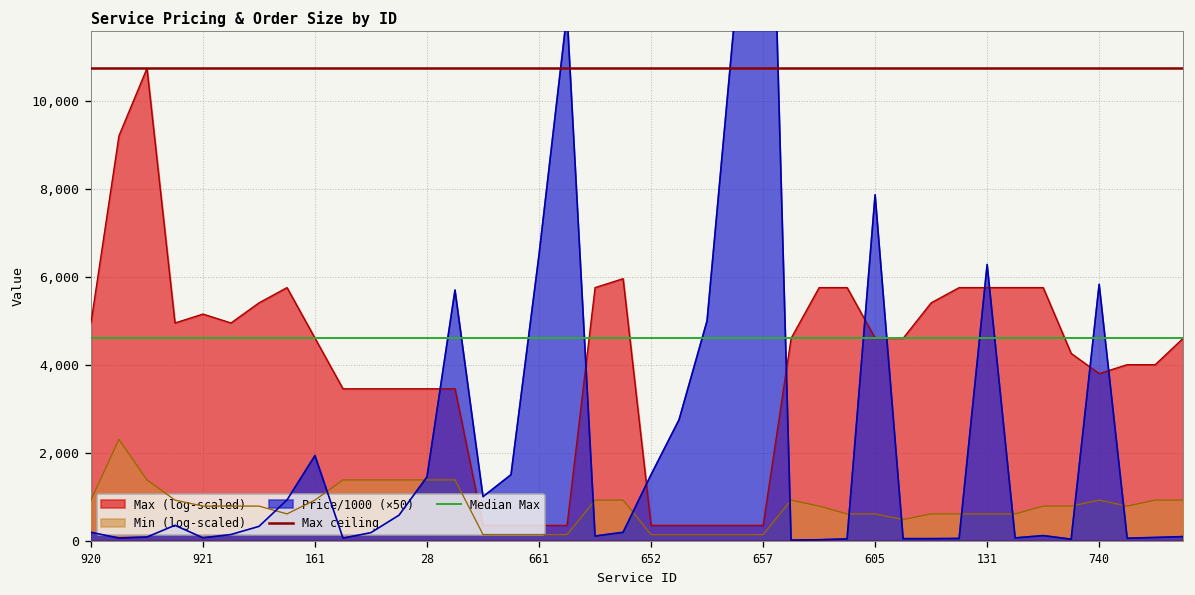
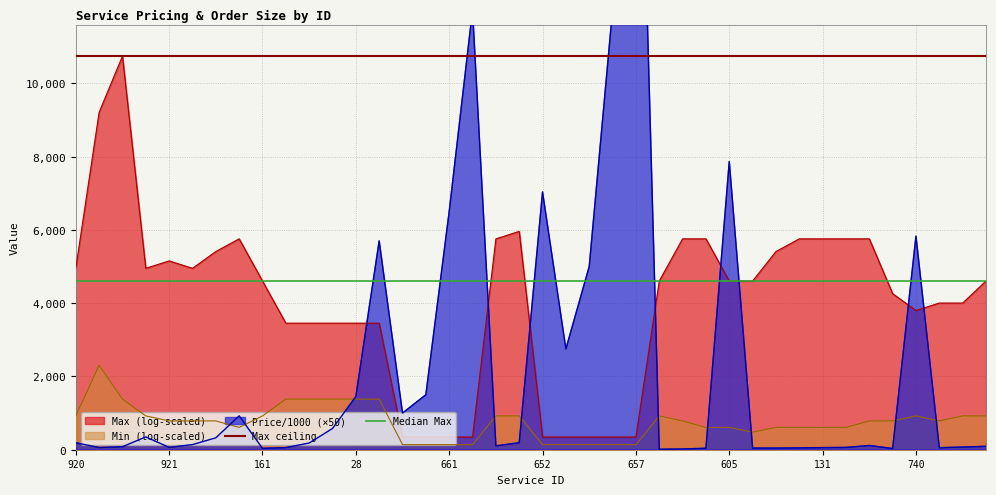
  {
    "Max (log-scaled)": {
      "920": "5,000",
      "921": "5,200",
      "161": "4,600",
      "28": "3,500",
      "652": "300",
      "657": "300",
      "605": "4,600",
      "131": "5,800",
      "740": "3,800"
    },
    "Min (log-scaled)": {
      "920": "900",
      "652": "100",
      "657": "100",
      "605": "600",
      "131": "600",
      "740": "900"
    },
    "Price/1000 (×50)": {
      "920": "200",
      "921": "100",
-     "161": "1,900",
+     "161": "0",
      "661": "6,500",
-     "652": "1,500",
+     "652": "7,000",
      "605": "7,900",
-     "131": "6,300",
+     "131": "100",
      "740": "5,800"
    }
  }
